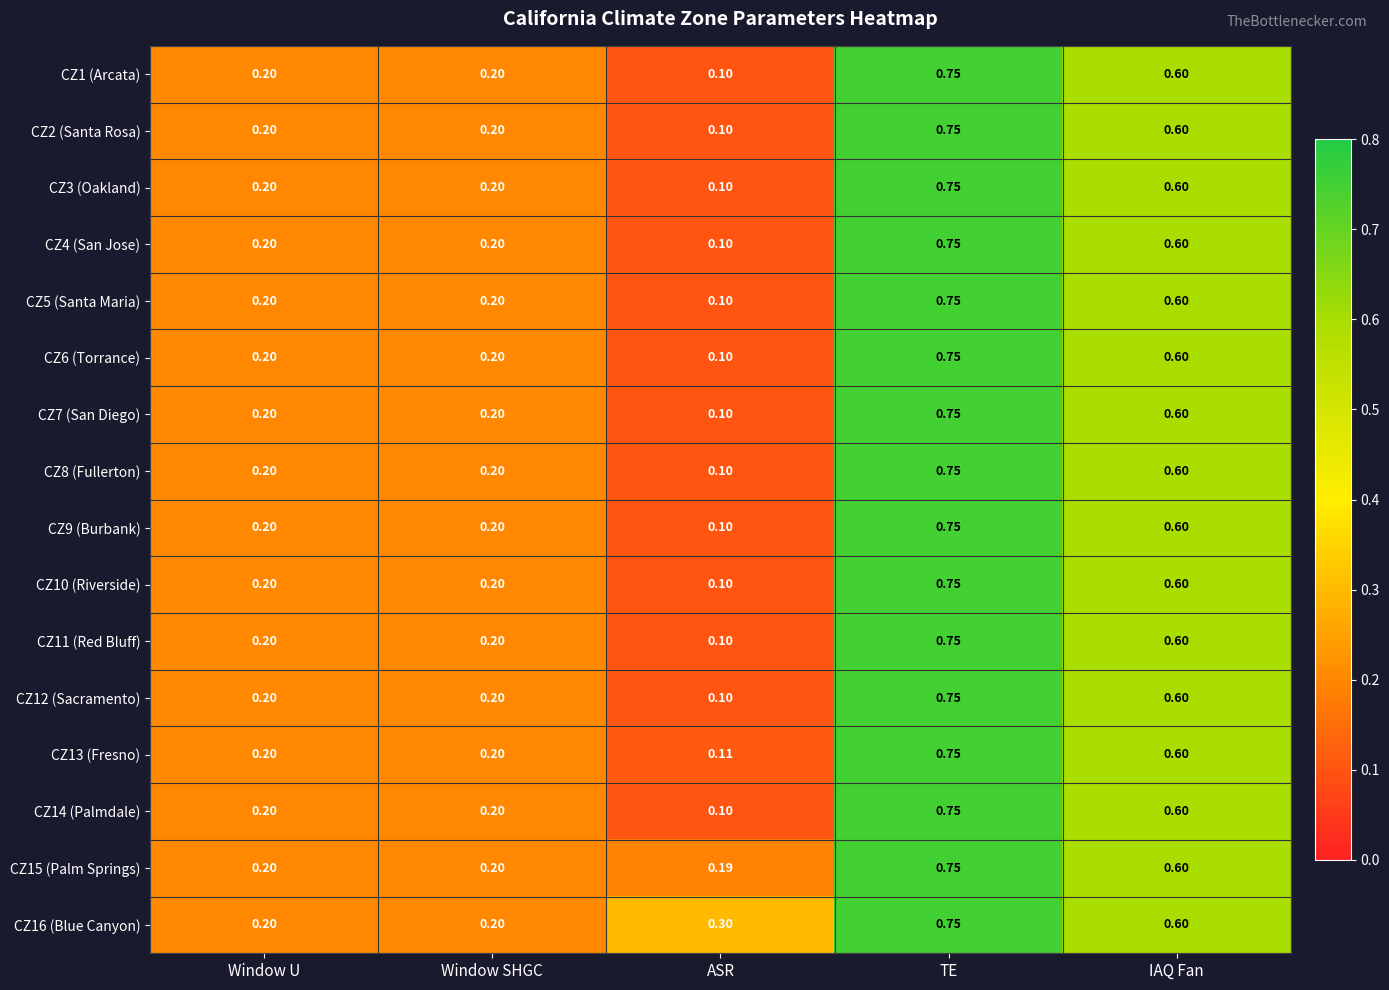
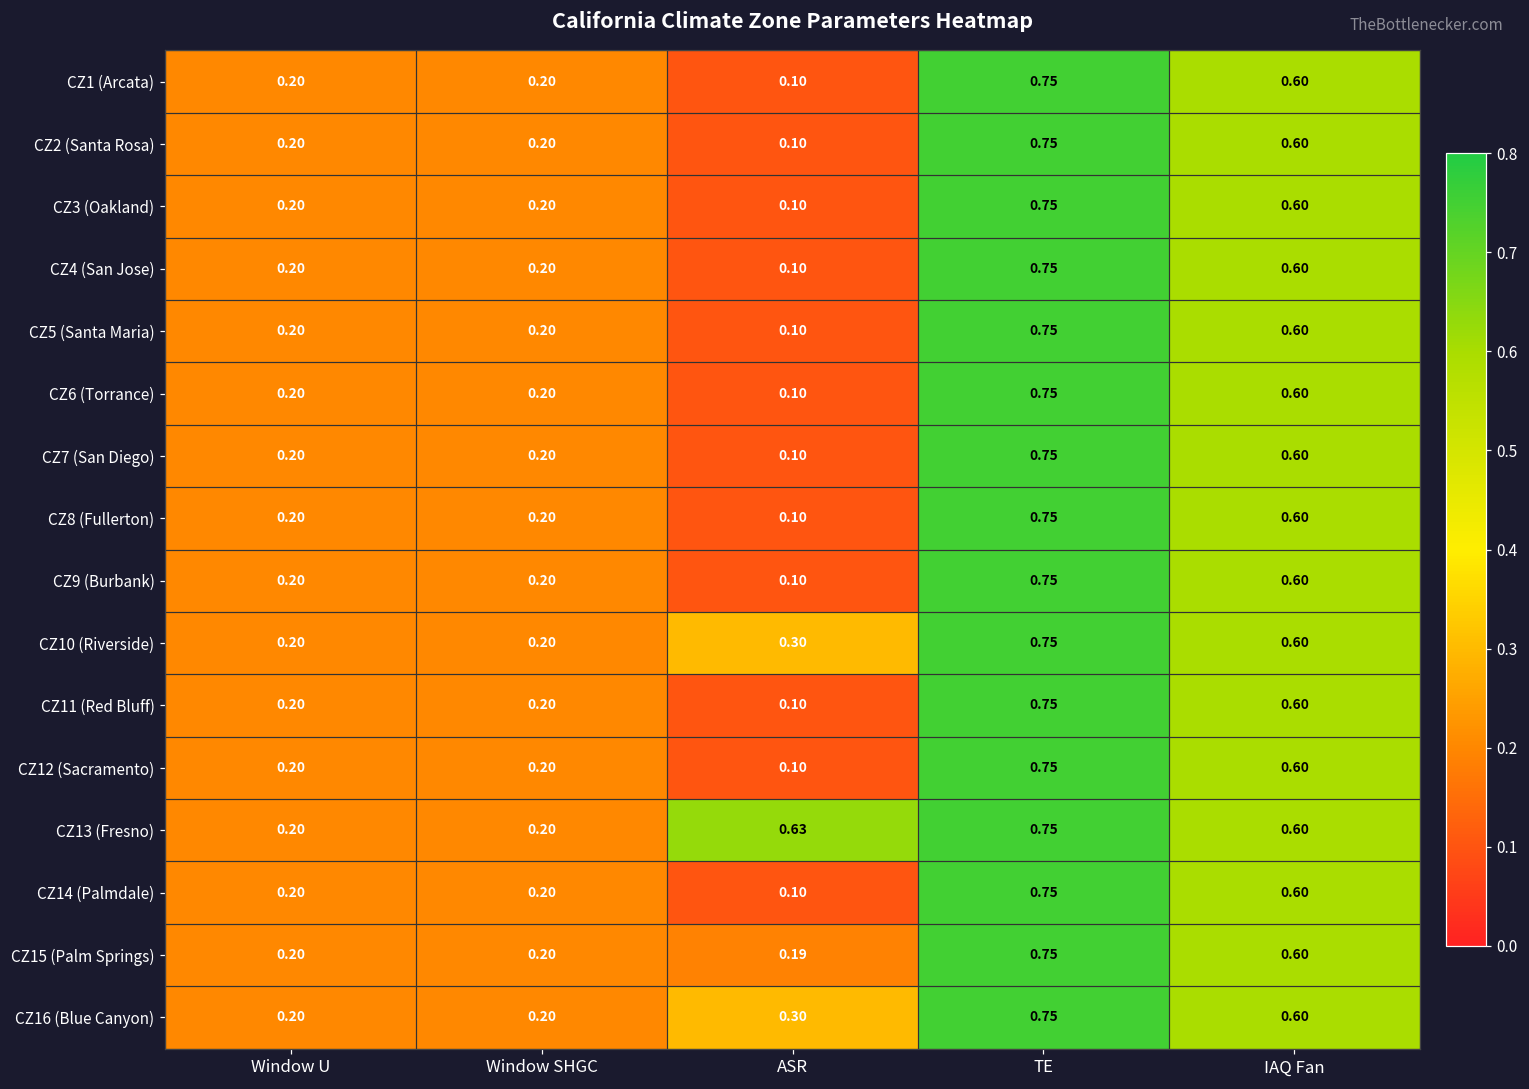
  {
    "CZ1 (Arcata)": {
      "Window U": 0.20,
      "Window SHGC": 0.20,
      "ASR": 0.10,
      "TE": 0.75,
      "IAQ Fan": 0.60
    },
    "CZ2 (Santa Rosa)": {
      "Window U": 0.20,
      "Window SHGC": 0.20,
      "ASR": 0.10,
      "TE": 0.75,
      "IAQ Fan": 0.60
    },
    "CZ3 (Oakland)": {
      "Window U": 0.20,
      "Window SHGC": 0.20,
      "ASR": 0.10,
      "TE": 0.75,
      "IAQ Fan": 0.60
    },
    "CZ4 (San Jose)": {
      "Window U": 0.20,
      "Window SHGC": 0.20,
      "ASR": 0.10,
      "TE": 0.75,
      "IAQ Fan": 0.60
    },
    "CZ5 (Santa Maria)": {
      "Window U": 0.20,
      "Window SHGC": 0.20,
      "ASR": 0.10,
      "TE": 0.75,
      "IAQ Fan": 0.60
    },
    "CZ6 (Torrance)": {
      "Window U": 0.20,
      "Window SHGC": 0.20,
      "ASR": 0.10,
      "TE": 0.75,
      "IAQ Fan": 0.60
    },
    "CZ7 (San Diego)": {
      "Window U": 0.20,
      "Window SHGC": 0.20,
      "ASR": 0.10,
      "TE": 0.75,
      "IAQ Fan": 0.60
    },
    "CZ8 (Fullerton)": {
      "Window U": 0.20,
      "Window SHGC": 0.20,
      "ASR": 0.10,
      "TE": 0.75,
      "IAQ Fan": 0.60
    },
    "CZ9 (Burbank)": {
      "Window U": 0.20,
      "Window SHGC": 0.20,
      "ASR": 0.10,
      "TE": 0.75,
      "IAQ Fan": 0.60
    },
    "CZ10 (Riverside)": {
      "Window U": 0.20,
      "Window SHGC": 0.20,
-     "ASR": 0.10,
+     "ASR": 0.30,
      "TE": 0.75,
      "IAQ Fan": 0.60
    },
    "CZ11 (Red Bluff)": {
      "Window U": 0.20,
      "Window SHGC": 0.20,
      "ASR": 0.10,
      "TE": 0.75,
      "IAQ Fan": 0.60
    },
    "CZ12 (Sacramento)": {
      "Window U": 0.20,
      "Window SHGC": 0.20,
      "ASR": 0.10,
      "TE": 0.75,
      "IAQ Fan": 0.60
    },
    "CZ13 (Fresno)": {
      "Window U": 0.20,
      "Window SHGC": 0.20,
-     "ASR": 0.11,
+     "ASR": 0.63,
      "TE": 0.75,
      "IAQ Fan": 0.60
    },
    "CZ14 (Palmdale)": {
      "Window U": 0.20,
      "Window SHGC": 0.20,
      "ASR": 0.10,
      "TE": 0.75,
      "IAQ Fan": 0.60
    },
    "CZ15 (Palm Springs)": {
      "Window U": 0.20,
      "Window SHGC": 0.20,
      "ASR": 0.19,
      "TE": 0.75,
      "IAQ Fan": 0.60
    },
    "CZ16 (Blue Canyon)": {
      "Window U": 0.20,
      "Window SHGC": 0.20,
      "ASR": 0.30,
      "TE": 0.75,
      "IAQ Fan": 0.60
    }
  }
